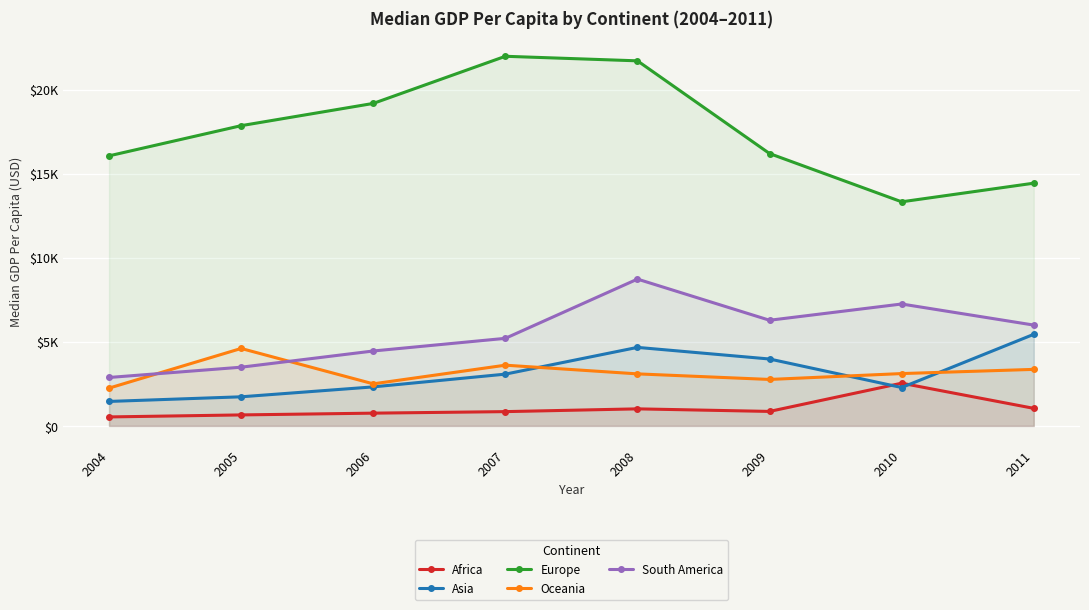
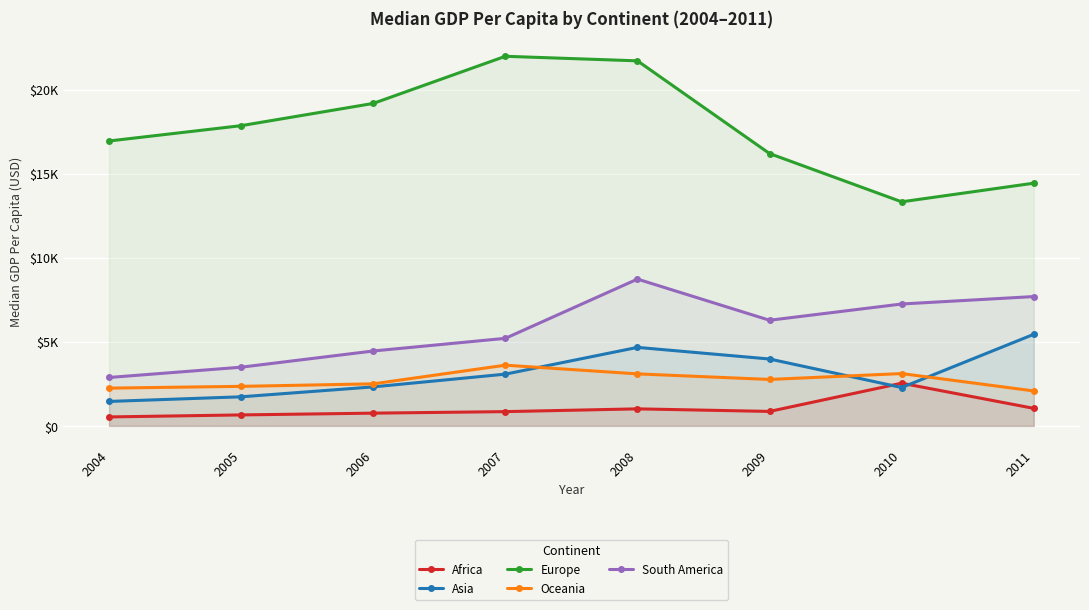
  {
    "Africa": {
      "2004": "$500",
      "2005": "$700",
      "2006": "$800",
      "2007": "$800",
      "2008": "$1000",
      "2009": "$900",
      "2010": "$2500",
      "2011": "$1000"
    },
    "Asia": {
      "2004": "$1500",
      "2005": "$1700",
      "2006": "$2300",
      "2007": "$3100",
      "2008": "$4700",
      "2009": "$4000",
      "2010": "$2300",
      "2011": "$5400"
    },
    "Europe": {
-     "2004": "$16100",
+     "2004": "$16900",
      "2005": "$17900",
      "2006": "$19200",
      "2007": "$22000",
      "2008": "$21700",
      "2009": "$16200",
      "2010": "$13300",
      "2011": "$14400"
    },
    "Oceania": {
      "2004": "$2200",
-     "2005": "$4600",
+     "2005": "$2400",
      "2006": "$2500",
      "2007": "$3600",
      "2008": "$3100",
      "2009": "$2800",
      "2010": "$3100",
-     "2011": "$3400"
+     "2011": "$2100"
    },
    "South America": {
      "2004": "$2900",
      "2005": "$3500",
      "2006": "$4500",
      "2007": "$5200",
      "2008": "$8700",
      "2009": "$6300",
      "2010": "$7300",
-     "2011": "$6000"
+     "2011": "$7700"
    }
  }
